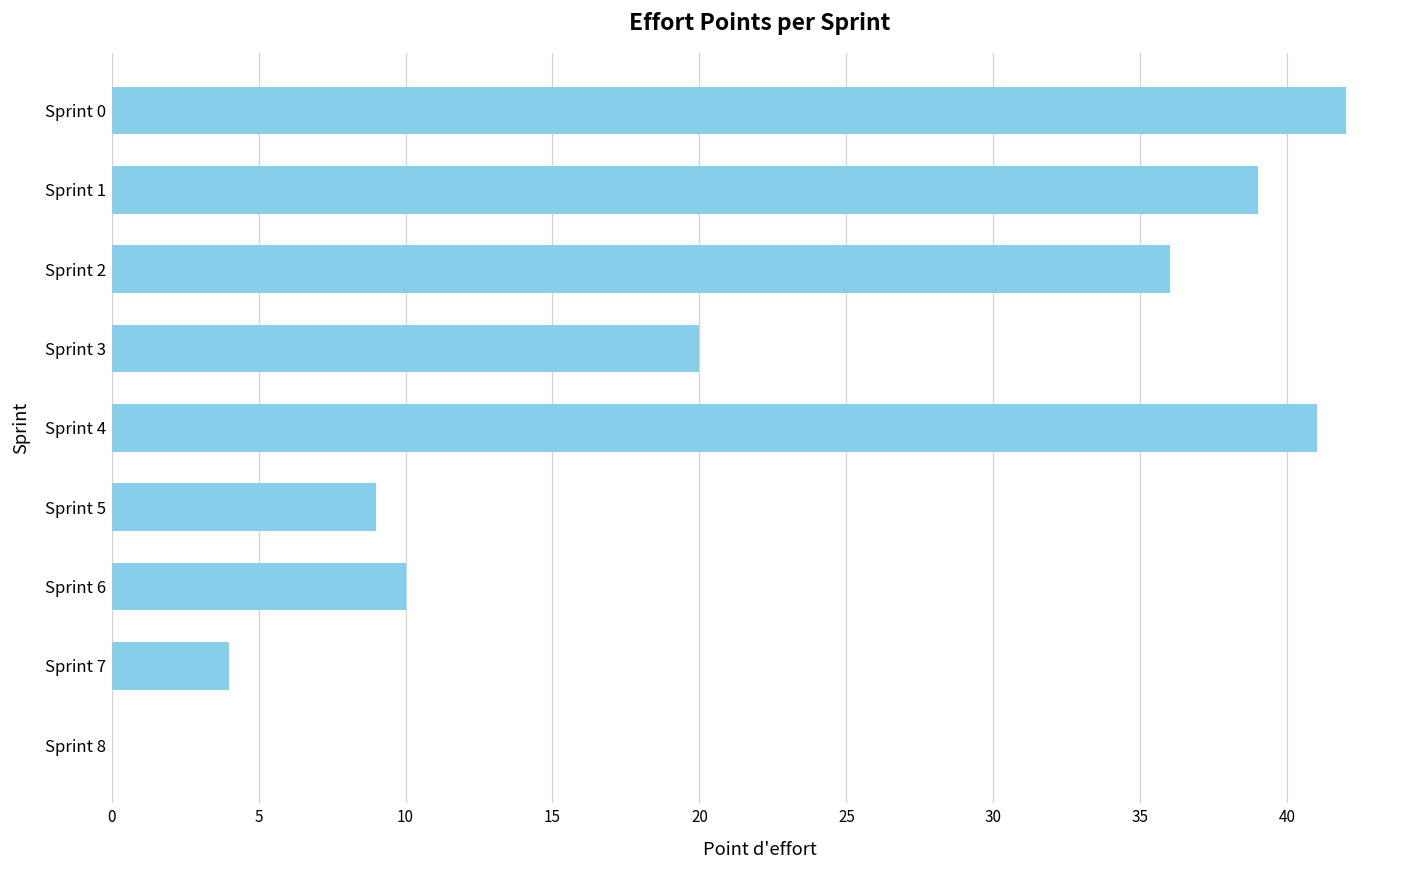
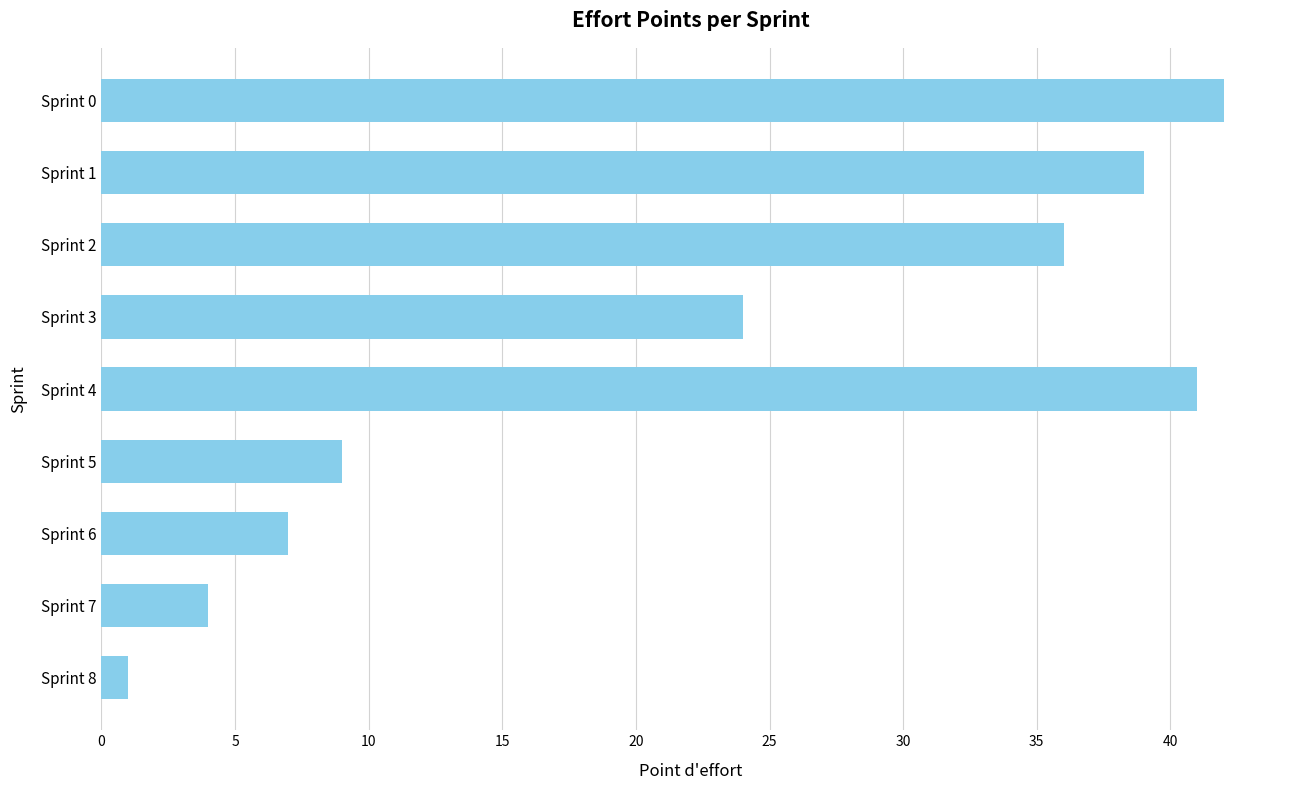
  {
    "Sprint 0": 42,
    "Sprint 1": 39,
    "Sprint 2": 36,
-   "Sprint 3": 20,
+   "Sprint 3": 24,
    "Sprint 4": 41,
    "Sprint 5": 9,
-   "Sprint 6": 10,
+   "Sprint 6": 7,
    "Sprint 7": 4,
-   "Sprint 8": 0
+   "Sprint 8": 1
  }
